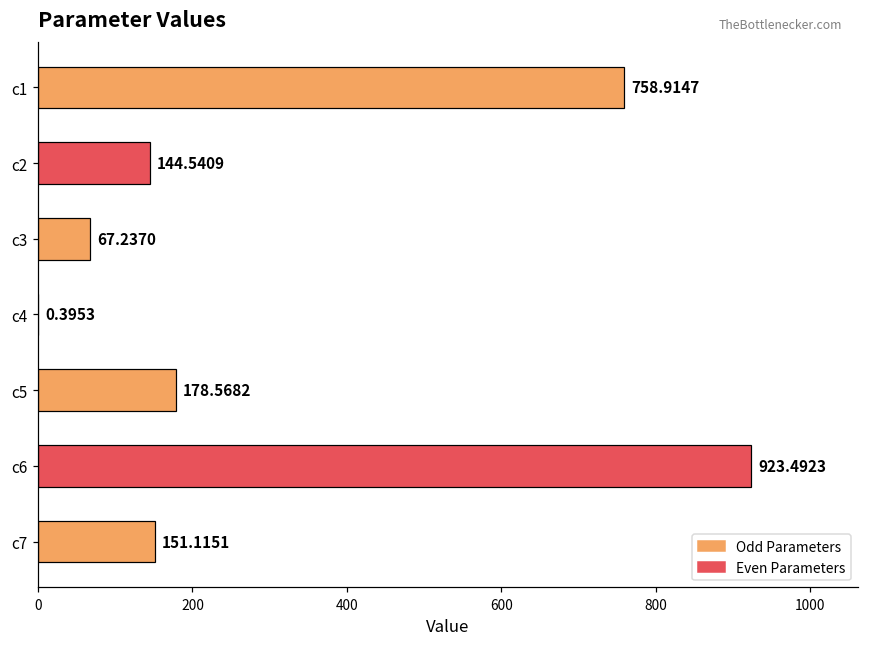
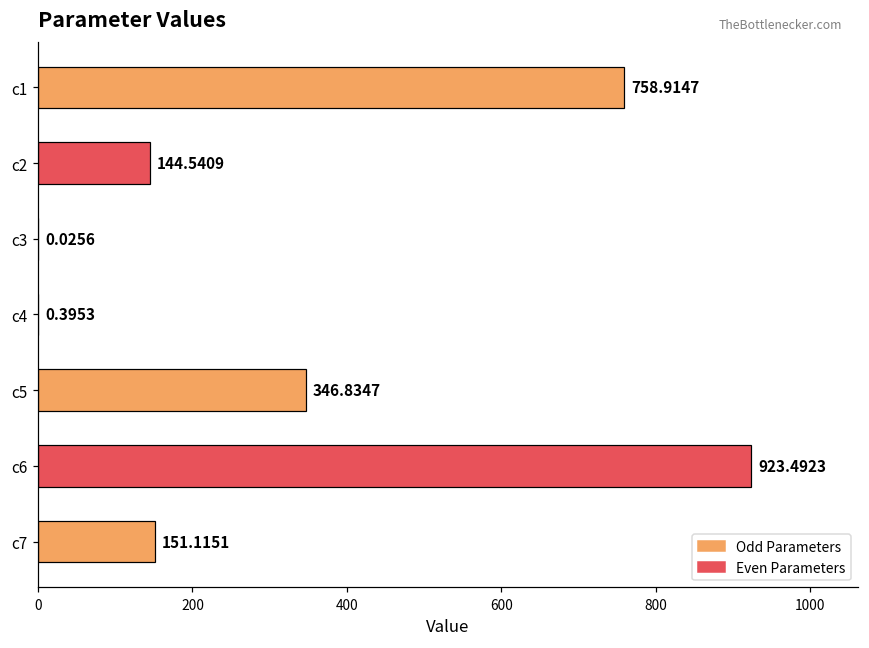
  {
    "c1": 758.9147,
    "c2": 144.5409,
-   "c3": 67.2370,
+   "c3": 0.0256,
    "c4": 0.3953,
-   "c5": 178.5682,
+   "c5": 346.8347,
    "c6": 923.4923,
    "c7": 151.1151
  }
